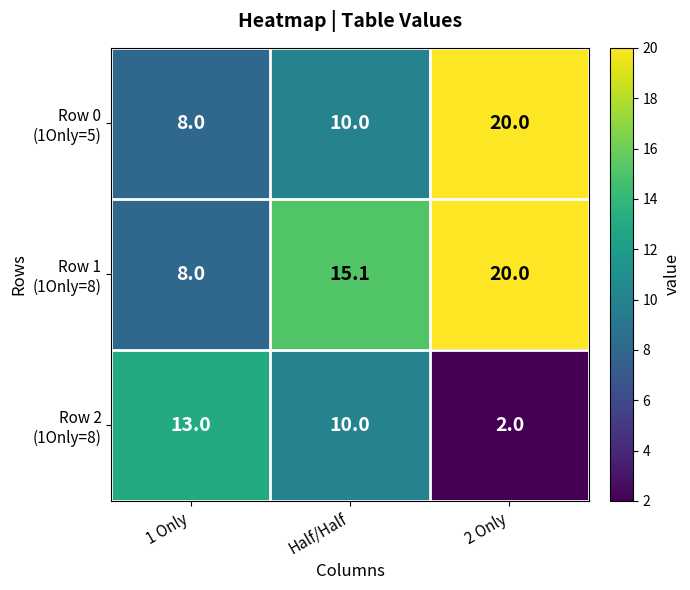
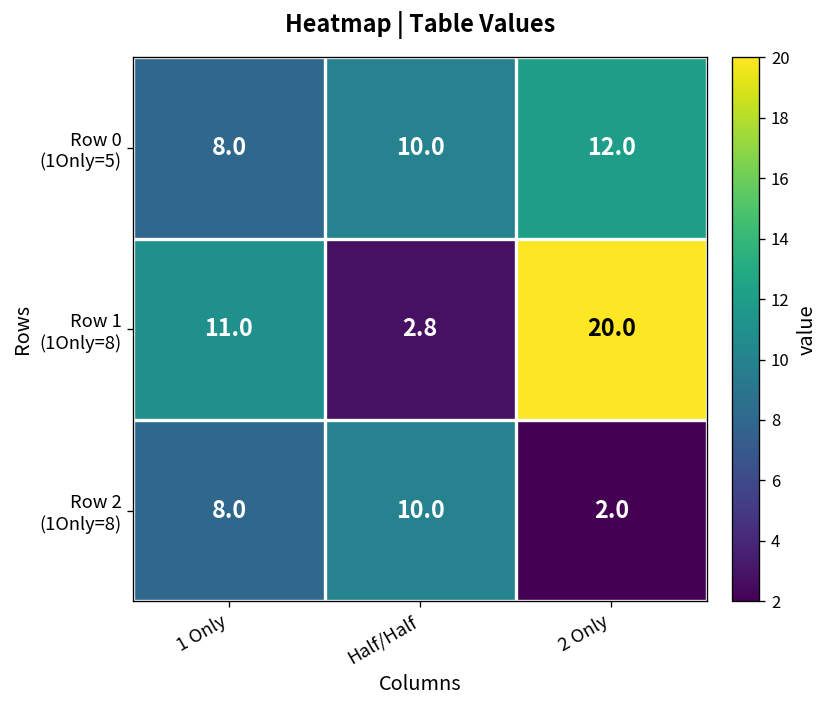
  {
    "Row 0 (1Only=5)": {
      "1 Only": 8.0,
      "Half/Half": 10.0,
-     "2 Only": 20.0
+     "2 Only": 12.0
    },
    "Row 1 (1Only=8)": {
-     "1 Only": 8.0,
-     "Half/Half": 15.1,
+     "1 Only": 11.0,
+     "Half/Half": 2.8,
      "2 Only": 20.0
    },
    "Row 2 (1Only=8)": {
-     "1 Only": 13.0,
+     "1 Only": 8.0,
      "Half/Half": 10.0,
      "2 Only": 2.0
    }
  }
